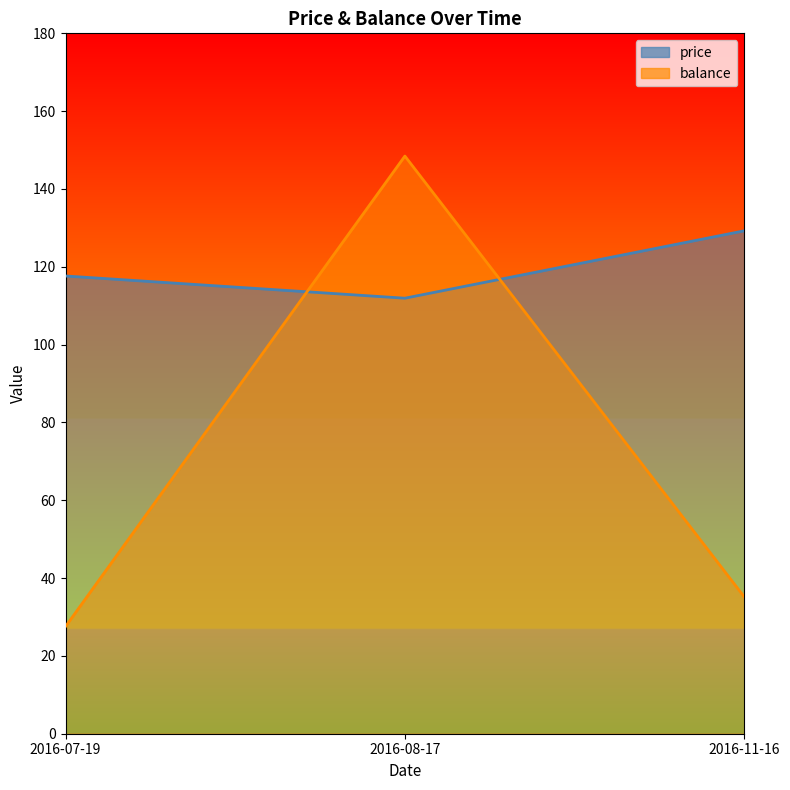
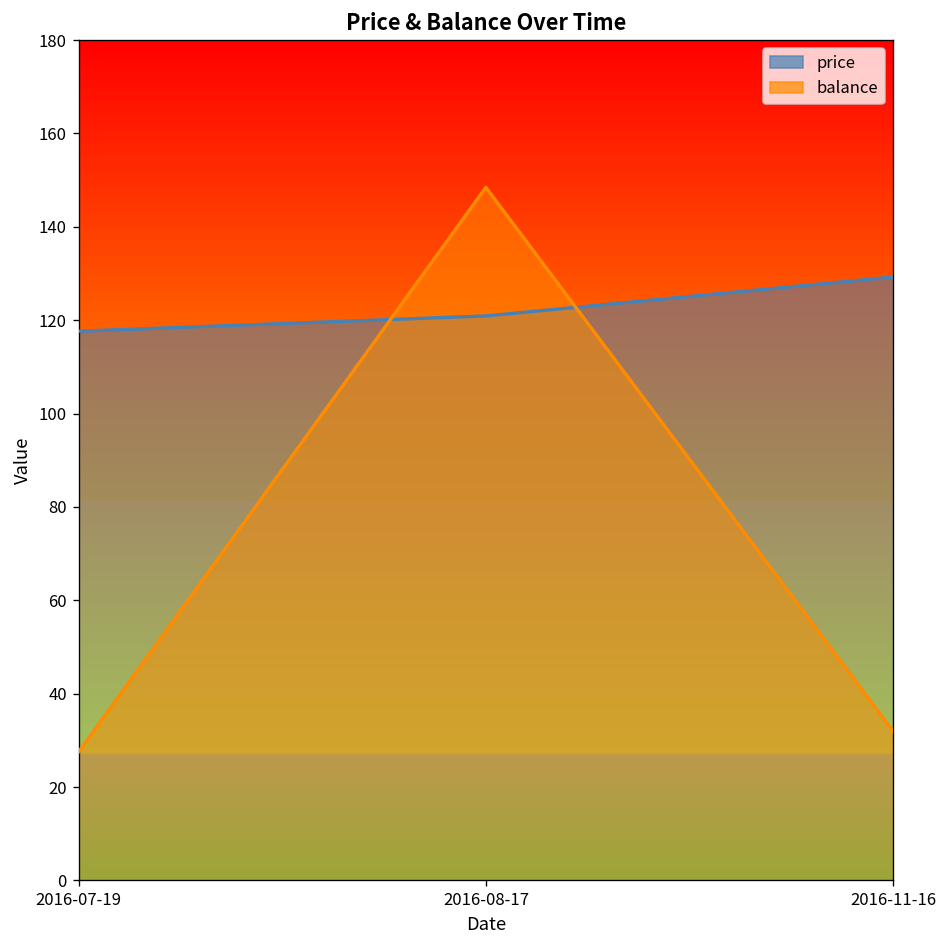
  {
    "price": {
      "2016-07-19": 118,
-     "2016-08-17": 112,
+     "2016-08-17": 121,
      "2016-11-16": 129
    },
    "balance": {
      "2016-07-19": 28,
      "2016-08-17": 148,
-     "2016-11-16": 35
+     "2016-11-16": 32
    }
  }
